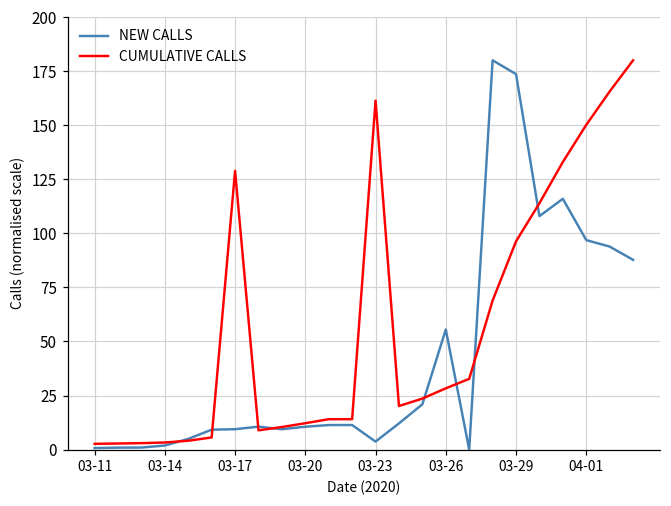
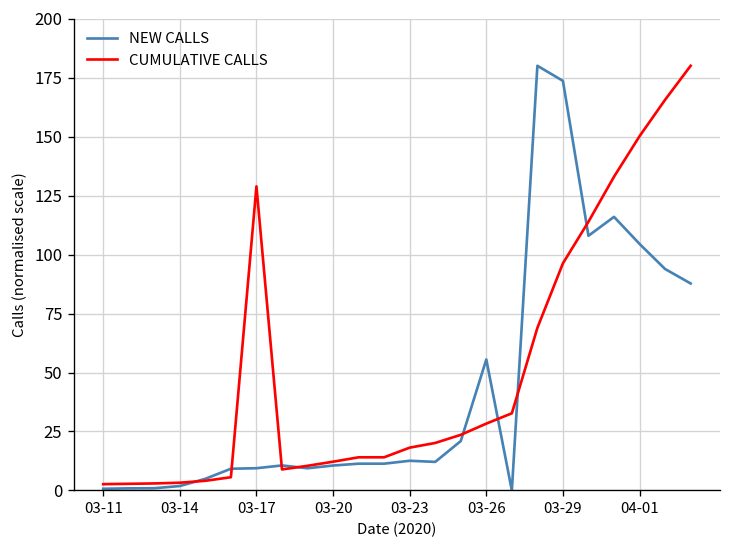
  {
    "NEW CALLS": {
      "03-11": 1,
      "03-14": 2,
      "03-17": 9,
      "03-20": 11,
-     "03-23": 4,
+     "03-23": 13,
      "03-26": 56,
      "03-29": 174,
-     "04-01": 97
+     "04-01": 105
    },
    "CUMULATIVE CALLS": {
      "03-11": 3,
      "03-14": 3,
      "03-17": 129,
      "03-20": 12,
-     "03-23": 161,
+     "03-23": 18,
      "03-26": 28,
      "03-29": 96,
      "04-01": 150
    }
  }
